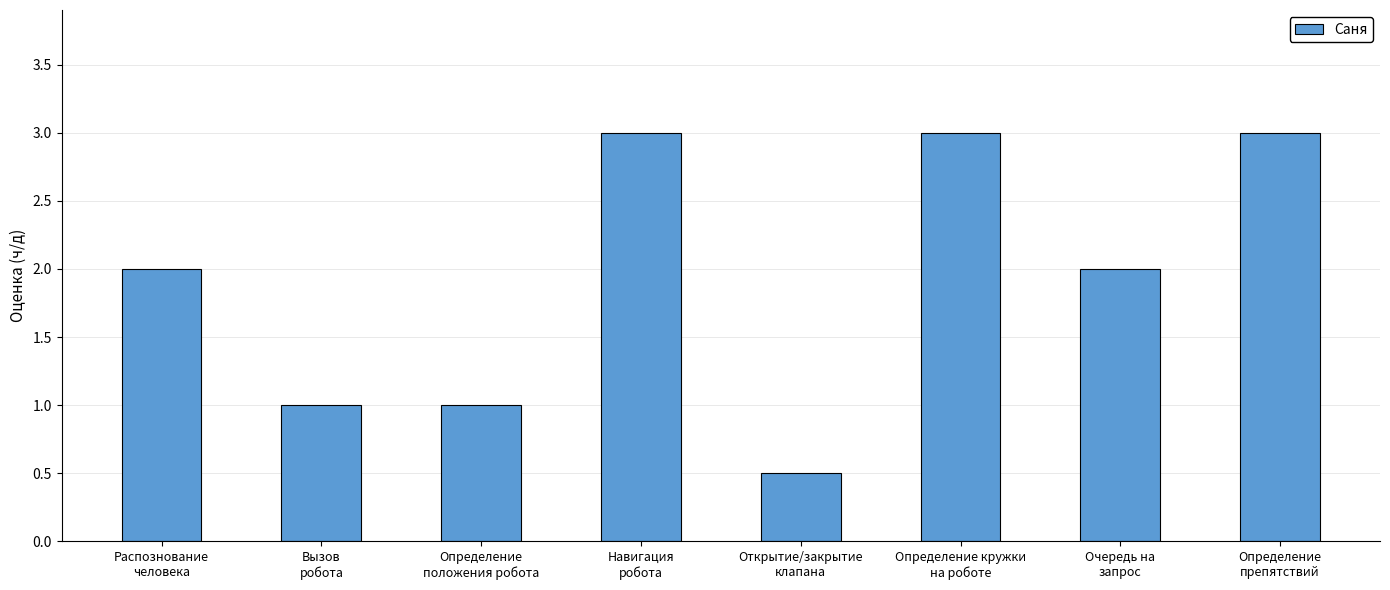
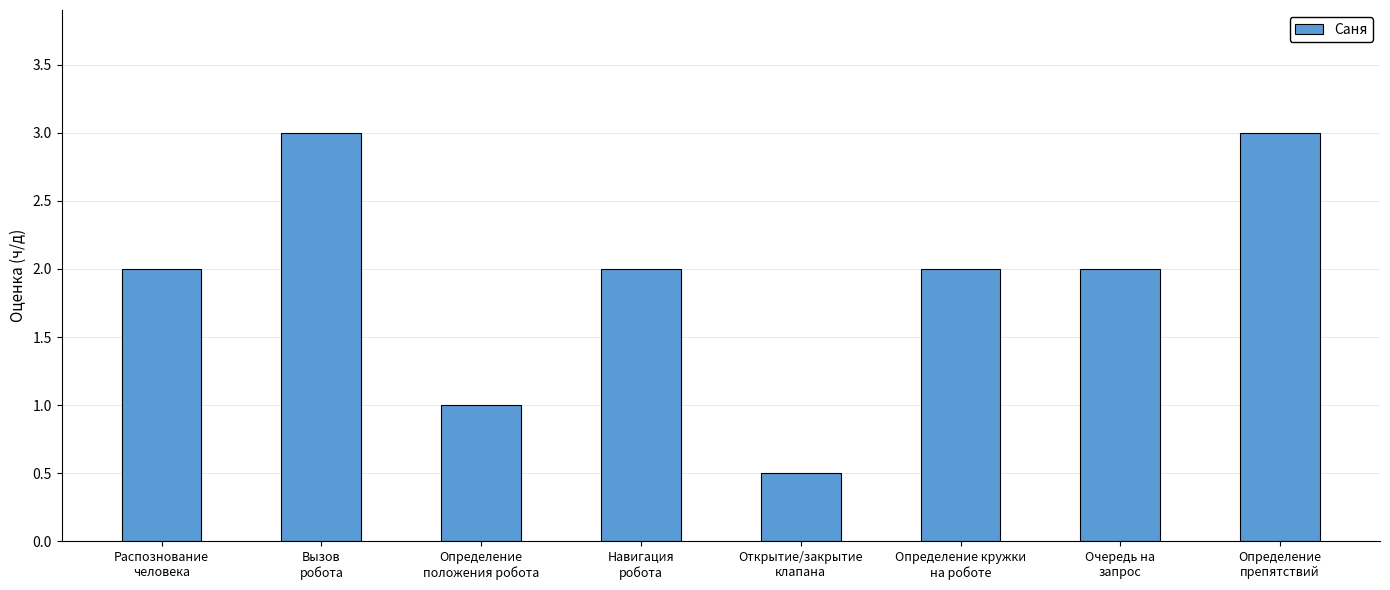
  {
    "Распознование человека": 2,
-   "Вызов робота": 1,
+   "Вызов робота": 3,
    "Определение положения робота": 1,
-   "Навигация робота": 3,
+   "Навигация робота": 2,
    "Открытие/закрытие клапана": 0.50,
-   "Определение кружки на роботе": 3,
+   "Определение кружки на роботе": 2,
    "Очередь на запрос": 2,
    "Определение препятствий": 3
  }
